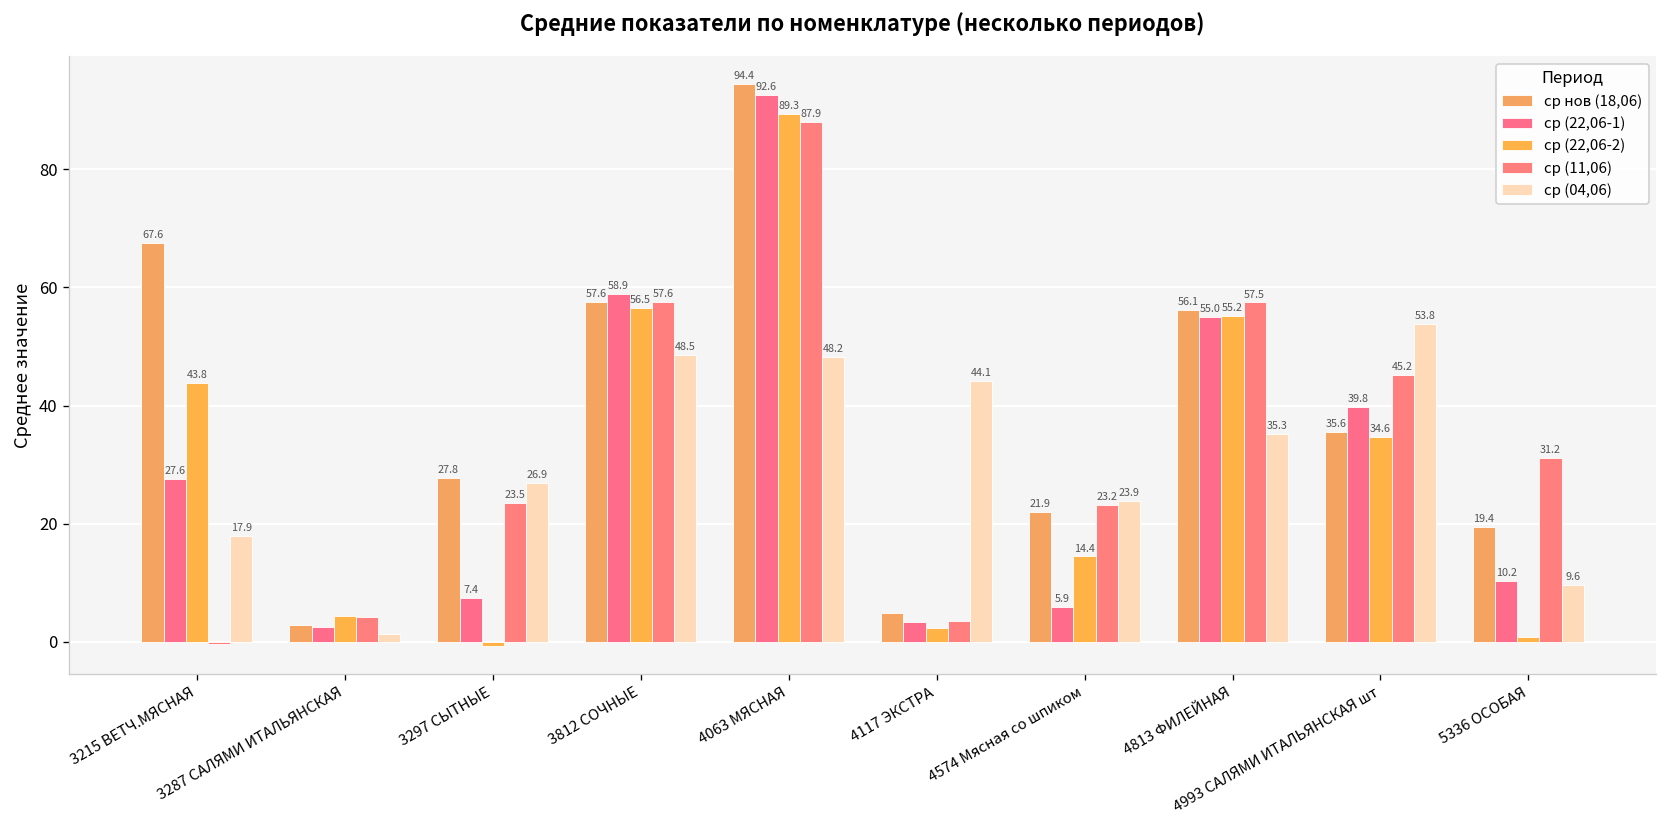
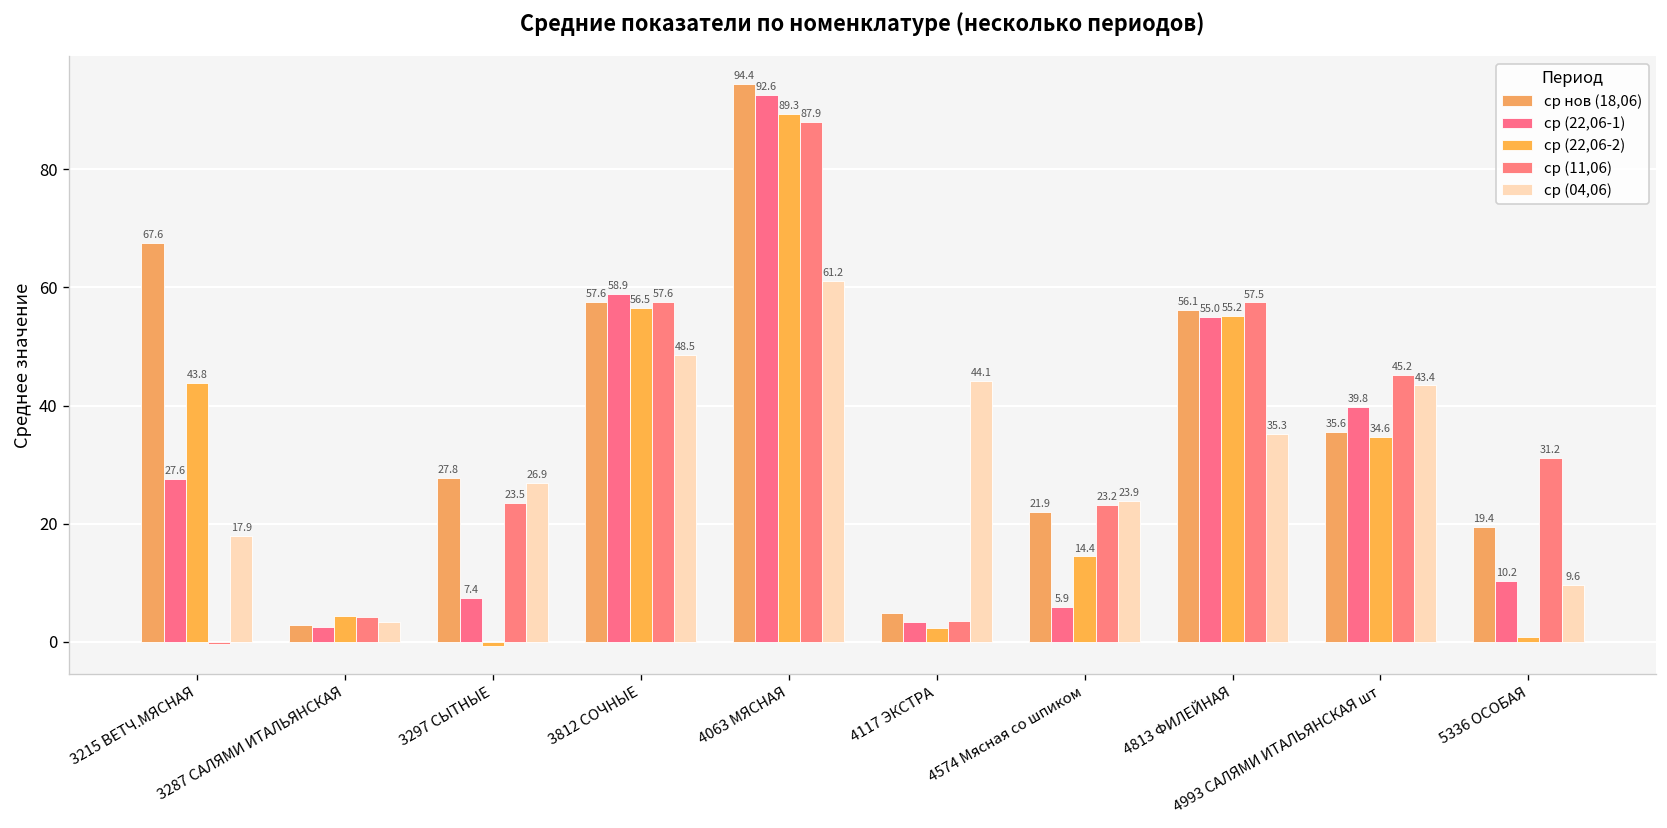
  {
    "ср (04,06)": {
      "3215 ВЕТЧ.МЯСНАЯ": 17.9,
-     "3287 САЛЯМИ ИТАЛЬЯНСКАЯ": 1,
+     "3287 САЛЯМИ ИТАЛЬЯНСКАЯ": 3,
      "3297 СЫТНЫЕ": 26.9,
      "3812 СОЧНЫЕ": 48.5,
-     "4063 МЯСНАЯ": 48.2,
+     "4063 МЯСНАЯ": 61.2,
      "4117 ЭКСТРА": 44.1,
      "4574 Мясная со шпиком": 23.9,
      "4813 ФИЛЕЙНАЯ": 35.3,
-     "4993 САЛЯМИ ИТАЛЬЯНСКАЯ шт": 53.8,
+     "4993 САЛЯМИ ИТАЛЬЯНСКАЯ шт": 43.4,
      "5336 ОСОБАЯ": 9.6
    }
  }
